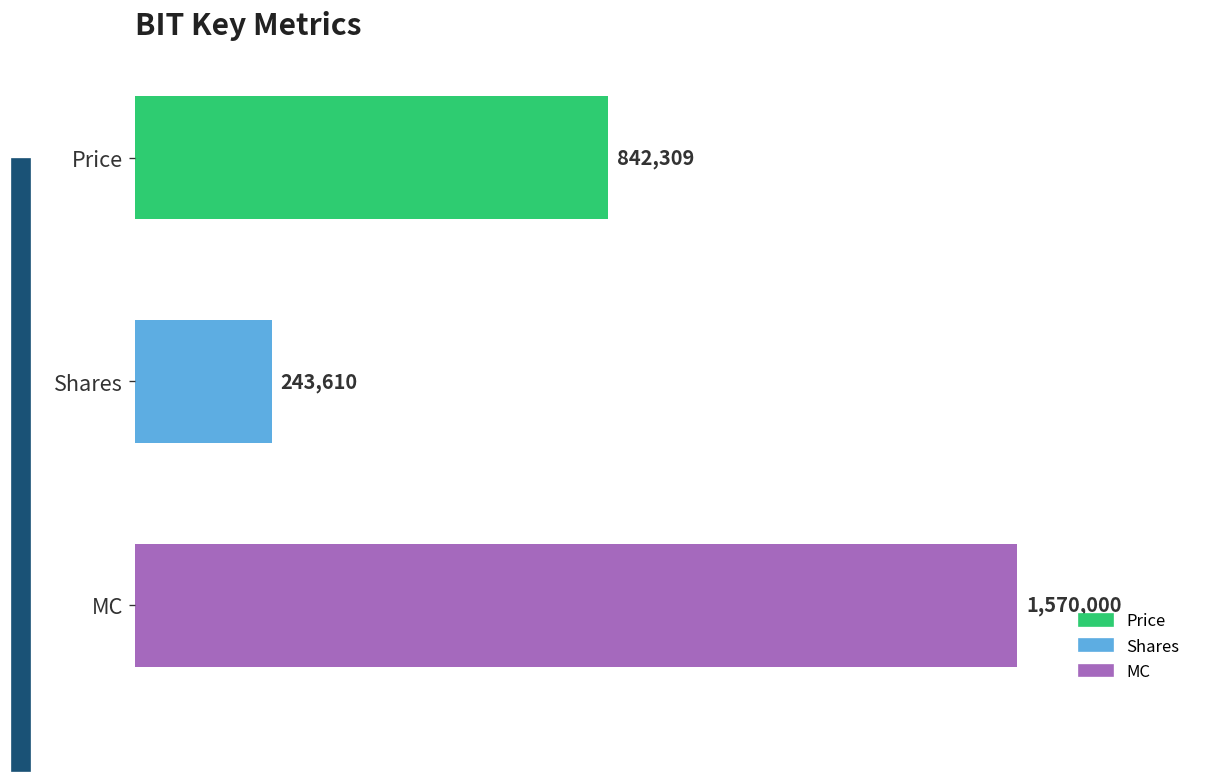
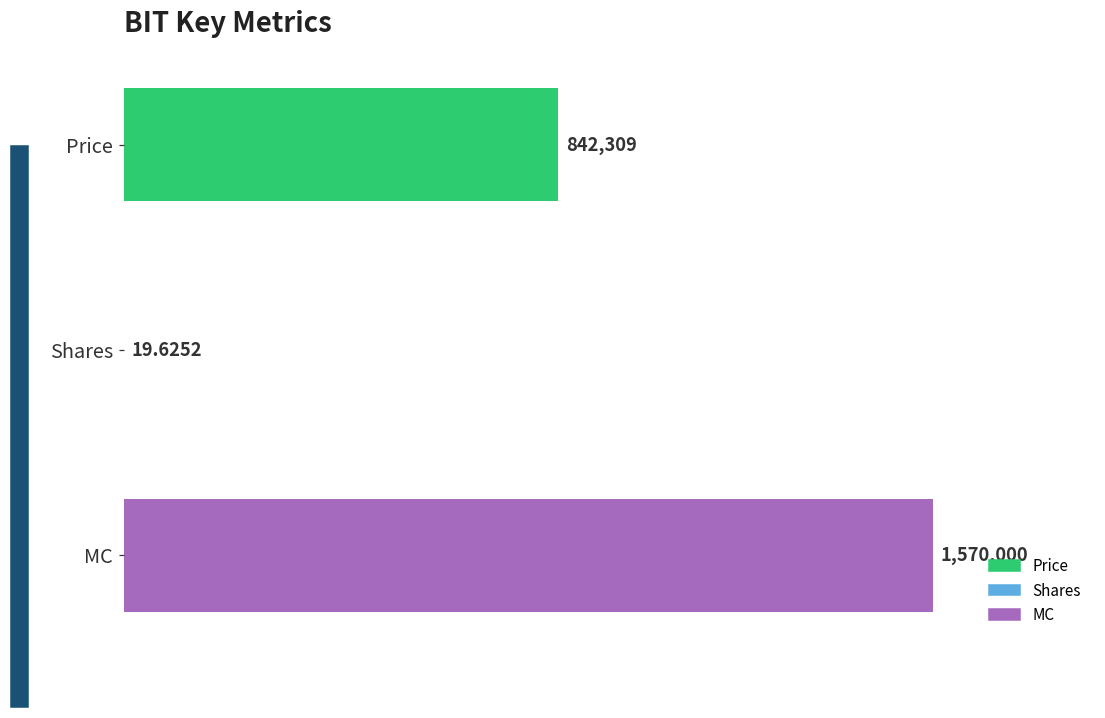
  {
    "Price": "842,309",
-   "Shares": "243,610",
+   "Shares": "19.6252",
    "MC": "1,570,000"
  }
